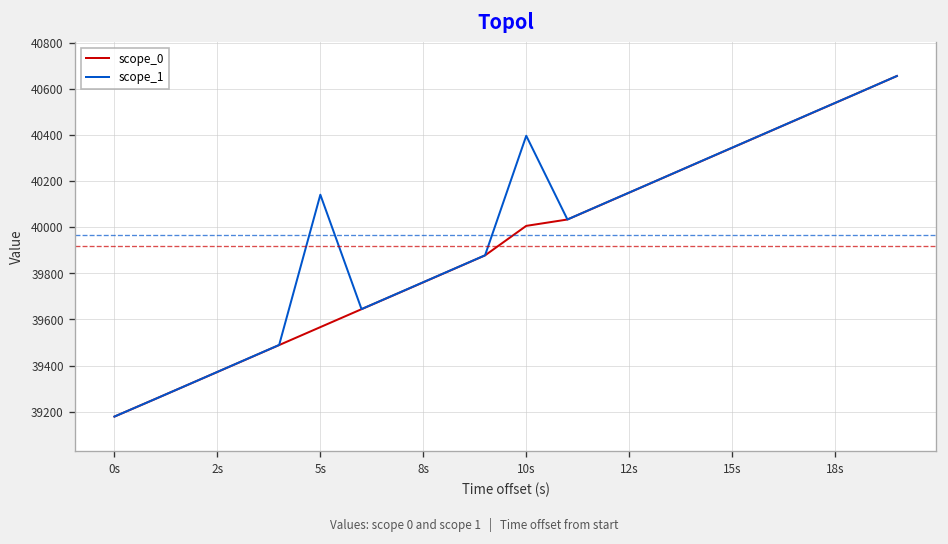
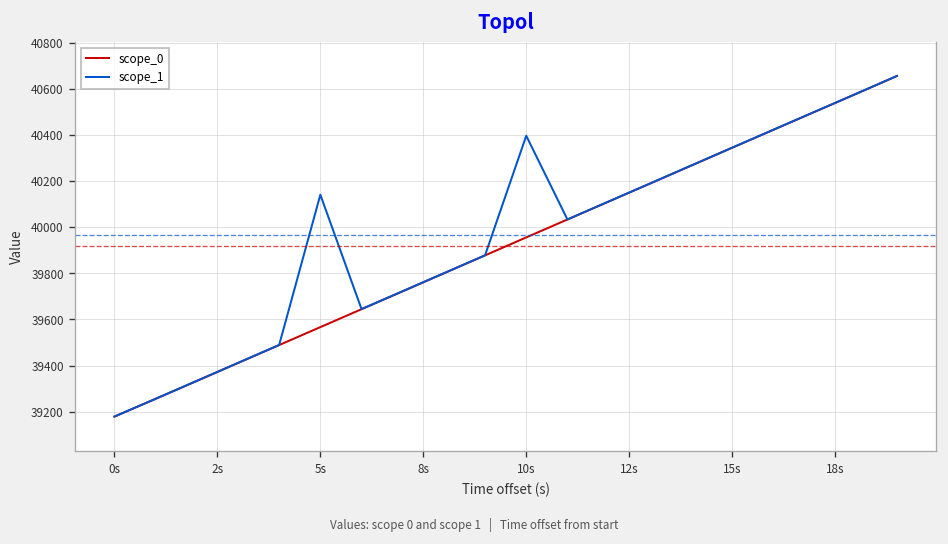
  {
    "scope_0": {
      "5s": 39570,
-     "10s": 40010
+     "10s": 39960
    },
    "scope_1": {
      "5s": 40140,
      "10s": 40400
    }
  }
